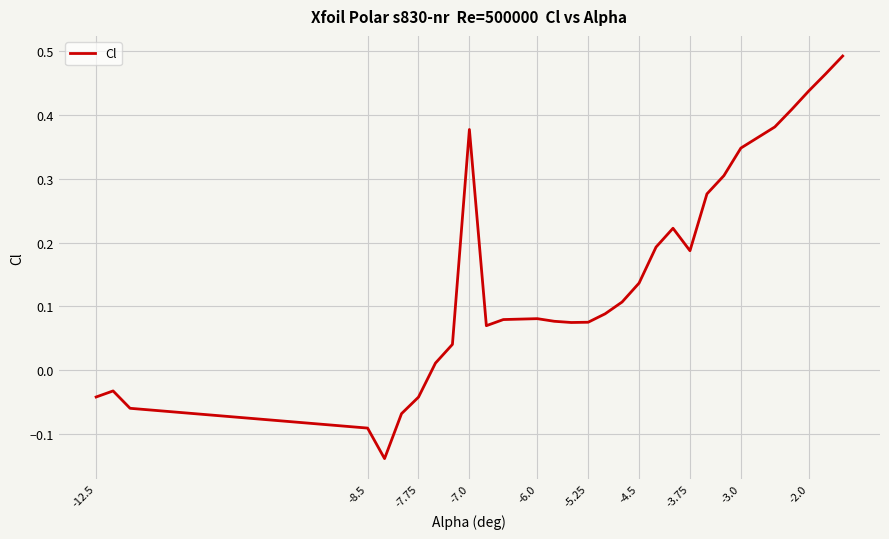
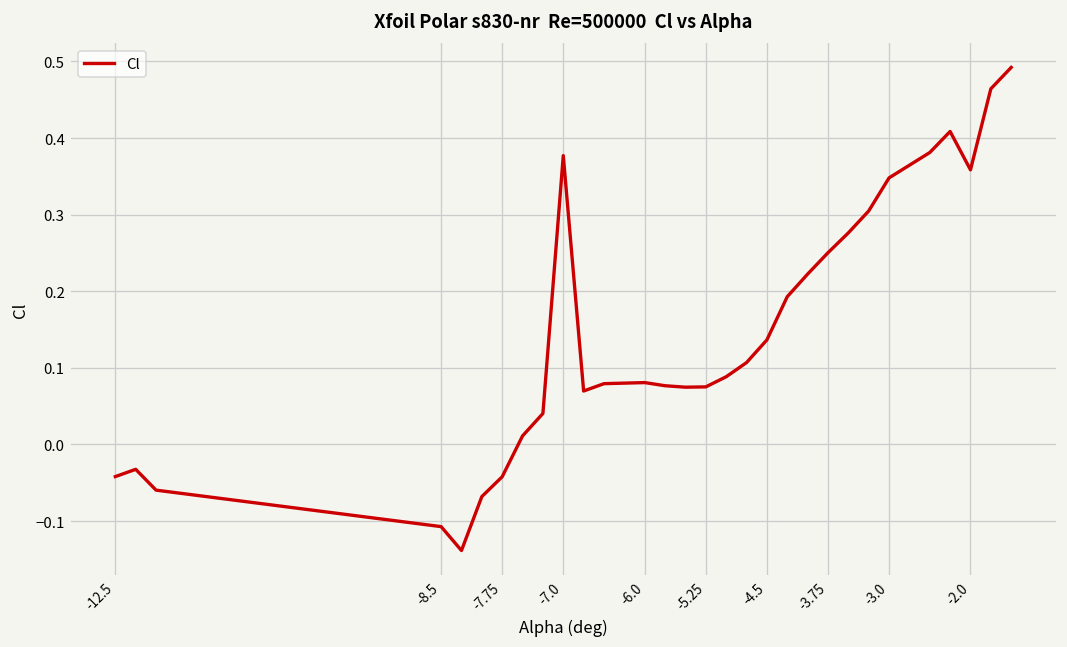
  {
    "-12.5": -0.04,
-   "-8.5": -0.09,
+   "-8.5": -0.11,
    "-7.75": -0.04,
    "-7.0": 0.38,
    "-6.0": 0.08,
    "-5.25": 0.08,
    "-4.5": 0.14,
-   "-3.75": 0.19,
+   "-3.75": 0.25,
    "-3.0": 0.35,
-   "-2.0": 0.44
+   "-2.0": 0.36
  }
